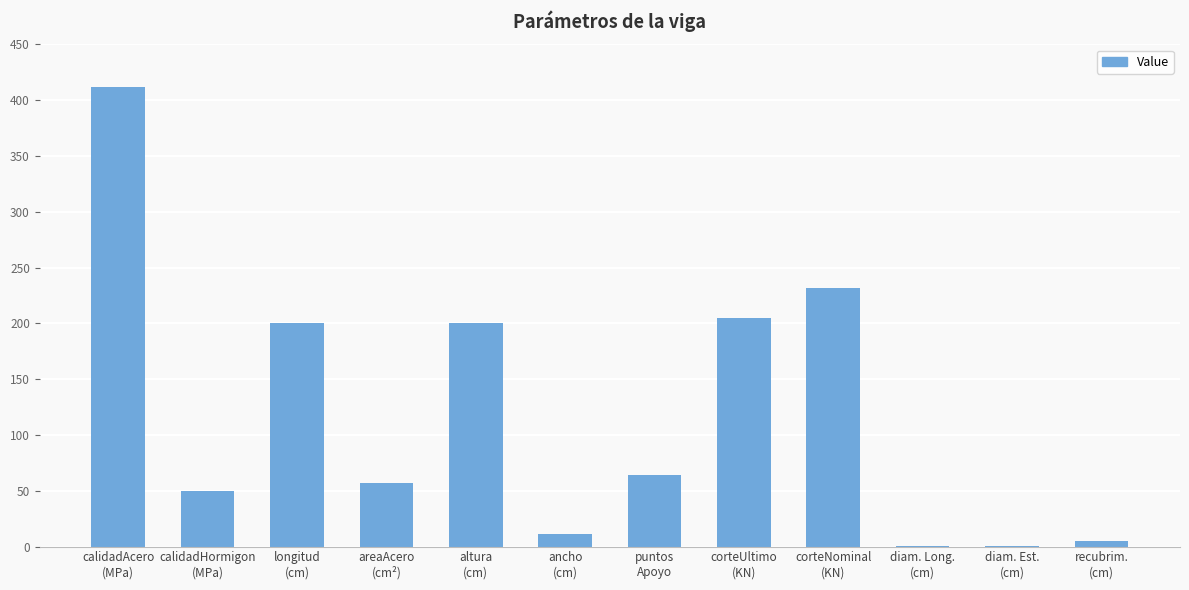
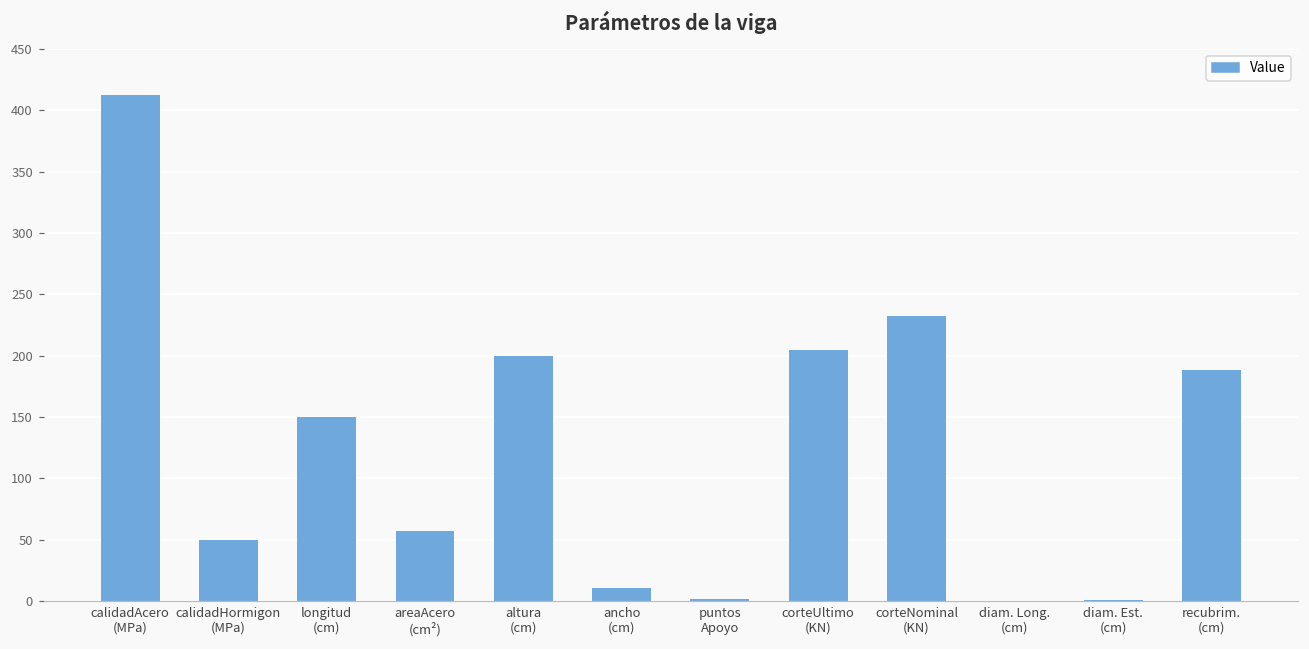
  {
    "calidadAcero (MPa)": 412,
    "calidadHormigon (MPa)": 50,
-   "longitud (cm)": 200,
+   "longitud (cm)": 150,
    "areaAcero (cm²)": 57,
    "altura (cm)": 200,
    "ancho (cm)": 11,
-   "puntos Apoyo": 64,
+   "puntos Apoyo": 2,
    "corteUltimo (KN)": 205,
    "corteNominal (KN)": 232,
-   "recubrim. (cm)": 5
+   "recubrim. (cm)": 188
  }
